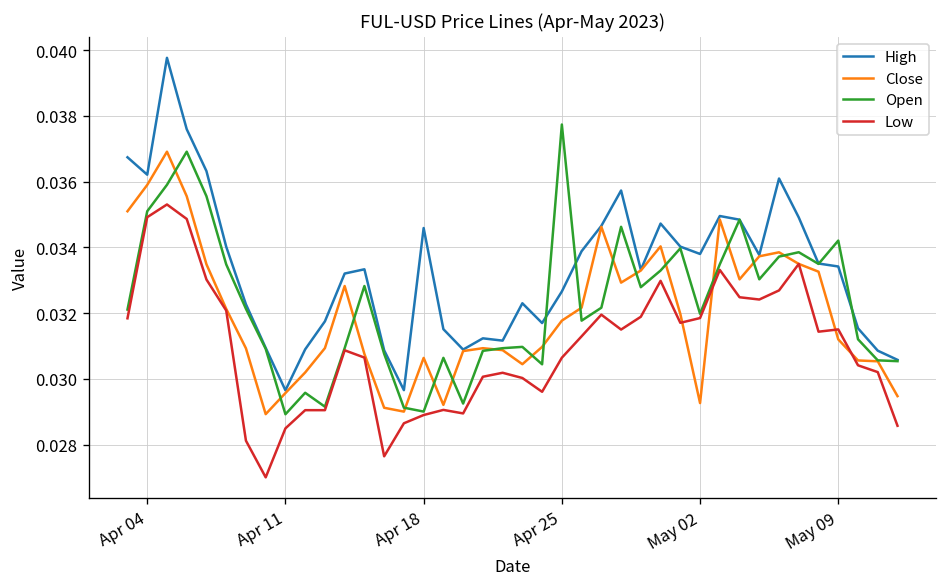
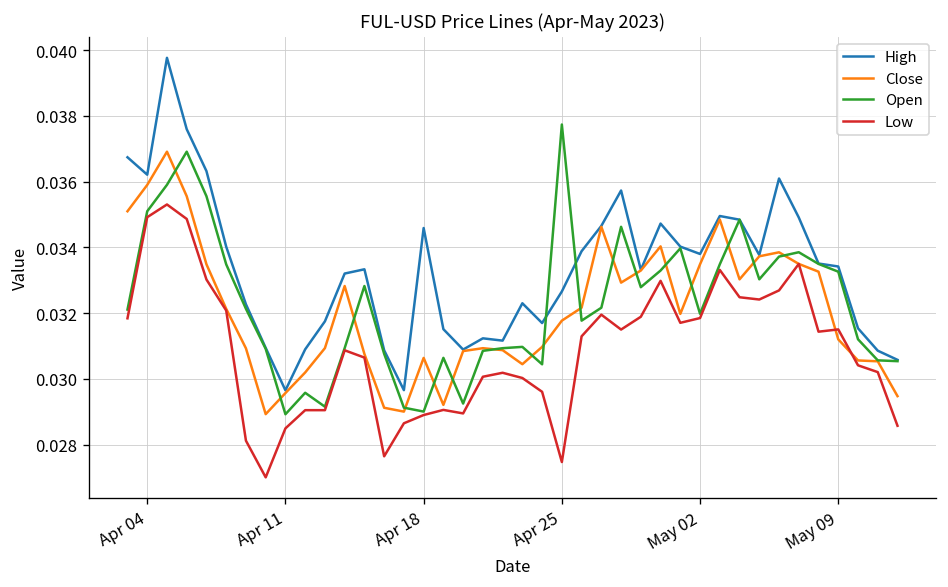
  {
    "High": {
      "Apr 04": 0.0362,
      "Apr 18": 0.0346,
      "Apr 25": 0.0327,
      "May 02": 0.0338,
      "May 09": 0.0334
    },
    "Close": {
      "Apr 04": 0.0359,
      "Apr 18": 0.0306,
      "Apr 25": 0.0318,
-     "May 02": 0.0293,
+     "May 02": 0.0335,
      "May 09": 0.0312
    },
    "Open": {
      "Apr 04": 0.0351,
      "Apr 11": 0.0289,
      "Apr 18": 0.0290,
      "Apr 25": 0.0377,
      "May 02": 0.0320,
-     "May 09": 0.0342
+     "May 09": 0.0333
    },
    "Low": {
      "Apr 04": 0.0349,
      "Apr 11": 0.0285,
      "Apr 18": 0.0289,
-     "Apr 25": 0.0306,
+     "Apr 25": 0.0275,
      "May 02": 0.0319,
      "May 09": 0.0315
    }
  }
